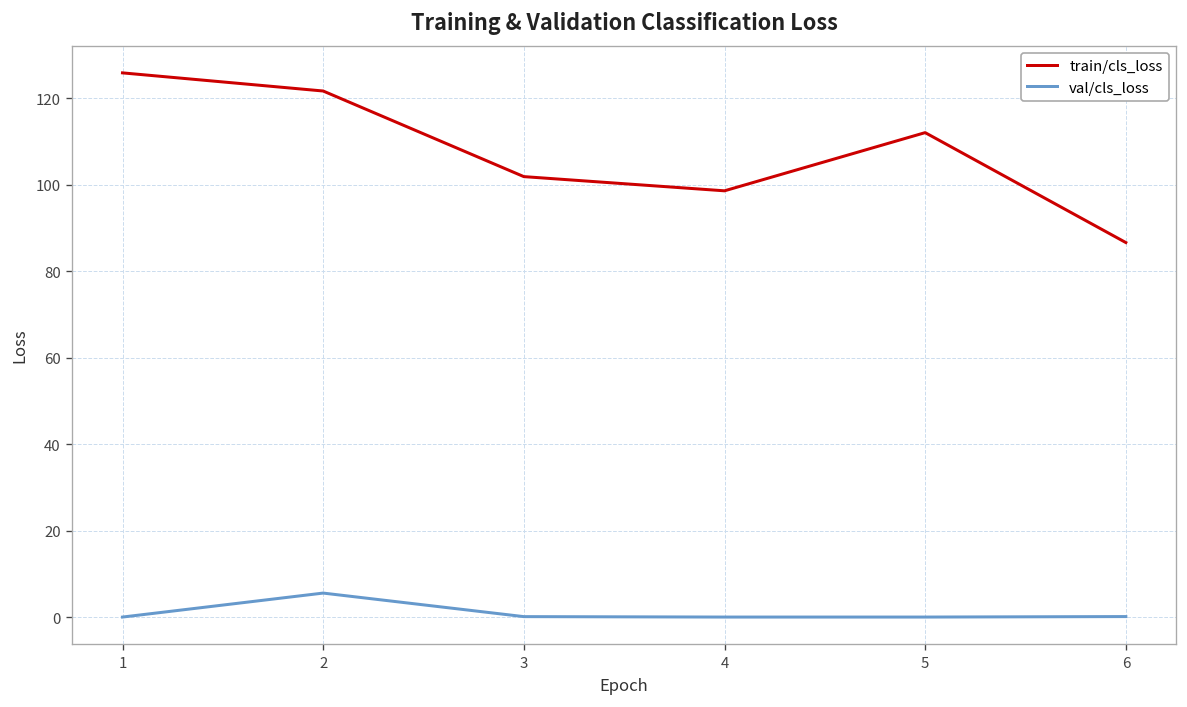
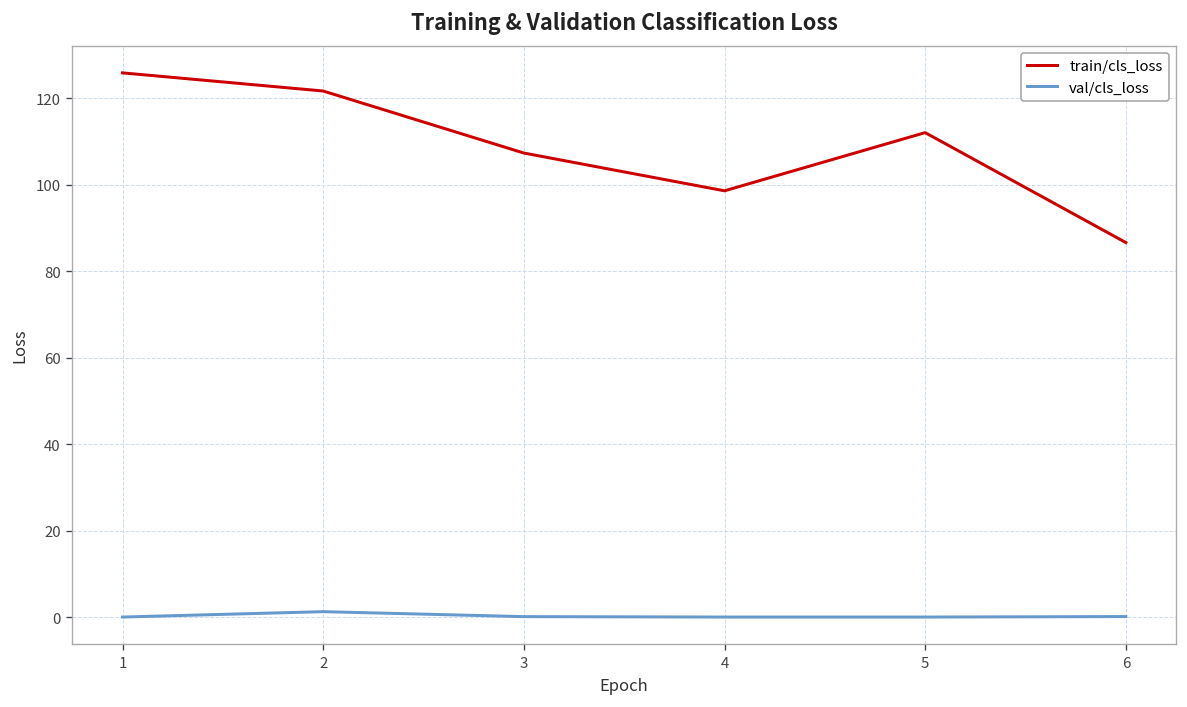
  {
    "train/cls_loss": {
      "1": 126,
      "2": 122,
-     "3": 102,
+     "3": 107,
      "4": 99,
      "5": 112,
      "6": 87
    },
    "val/cls_loss": {
      "1": 0,
-     "2": 6,
+     "2": 1,
      "3": 0,
      "4": 0,
      "5": 0,
      "6": 0
    }
  }
